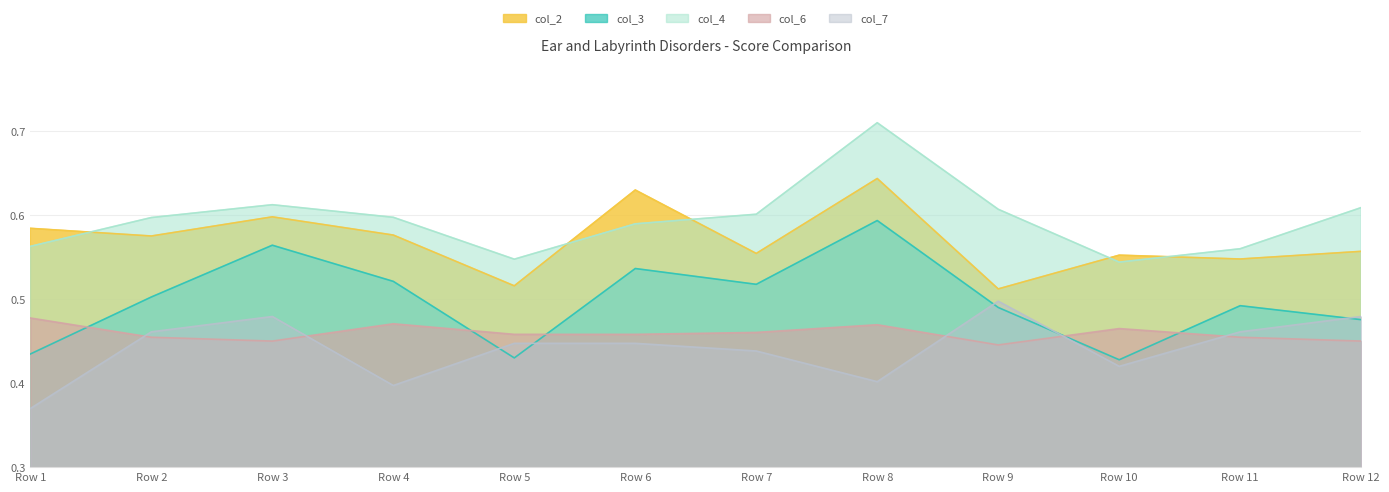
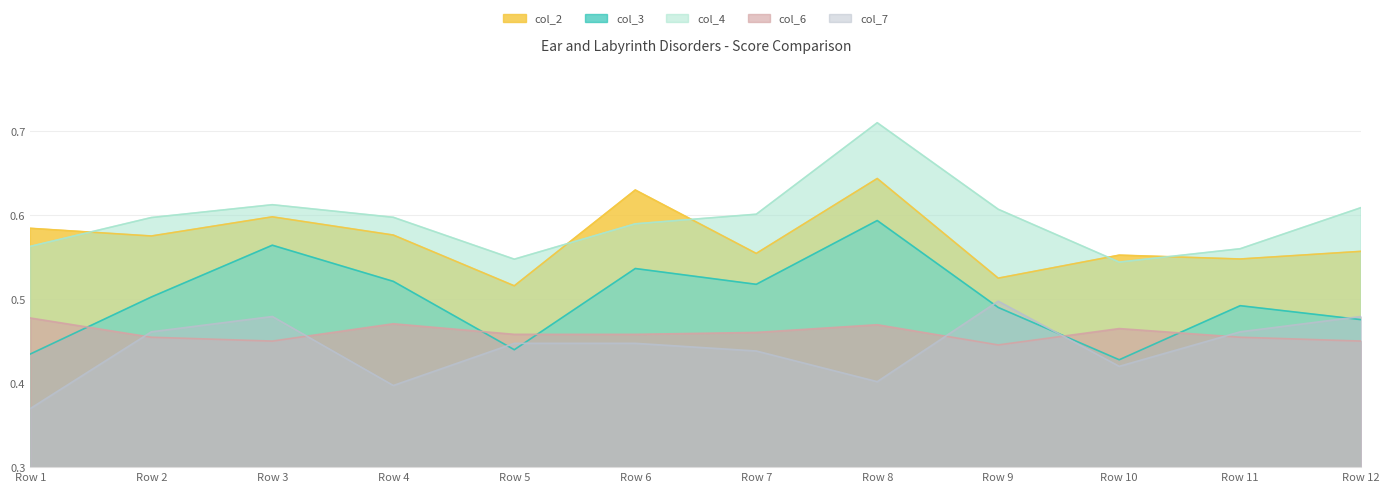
  {
    "col_2": {
      "Row 1": 0.58,
      "Row 2": 0.58,
      "Row 3": 0.60,
      "Row 4": 0.58,
      "Row 5": 0.52,
      "Row 6": 0.63,
      "Row 7": 0.55,
      "Row 8": 0.64,
-     "Row 9": 0.51,
+     "Row 9": 0.53,
      "Row 10": 0.55,
      "Row 11": 0.55,
      "Row 12": 0.56
    },
    "col_3": {
      "Row 1": 0.43,
      "Row 2": 0.50,
      "Row 3": 0.56,
      "Row 4": 0.52,
-     "Row 5": 0.43,
+     "Row 5": 0.44,
      "Row 6": 0.54,
      "Row 7": 0.52,
      "Row 8": 0.59,
      "Row 9": 0.49,
      "Row 10": 0.43,
      "Row 11": 0.49,
      "Row 12": 0.48
    }
  }
